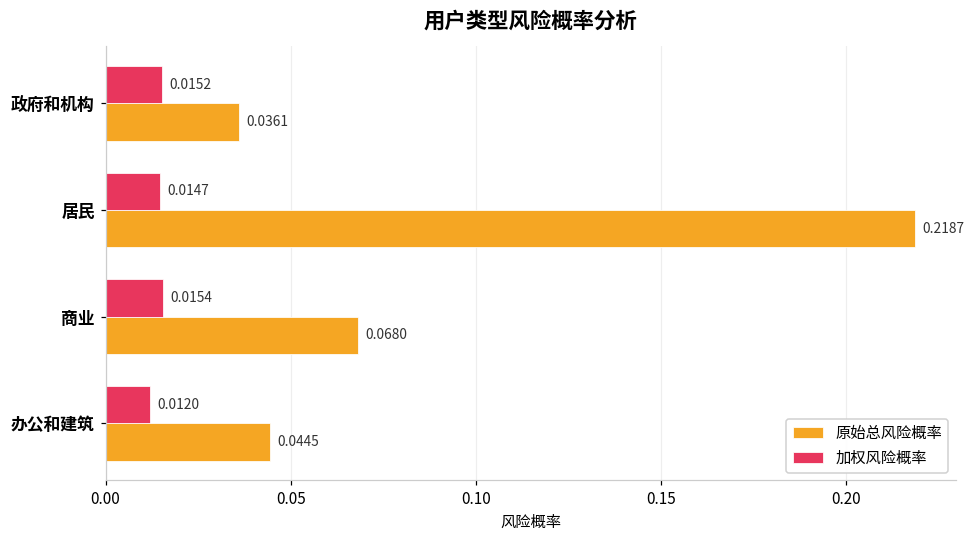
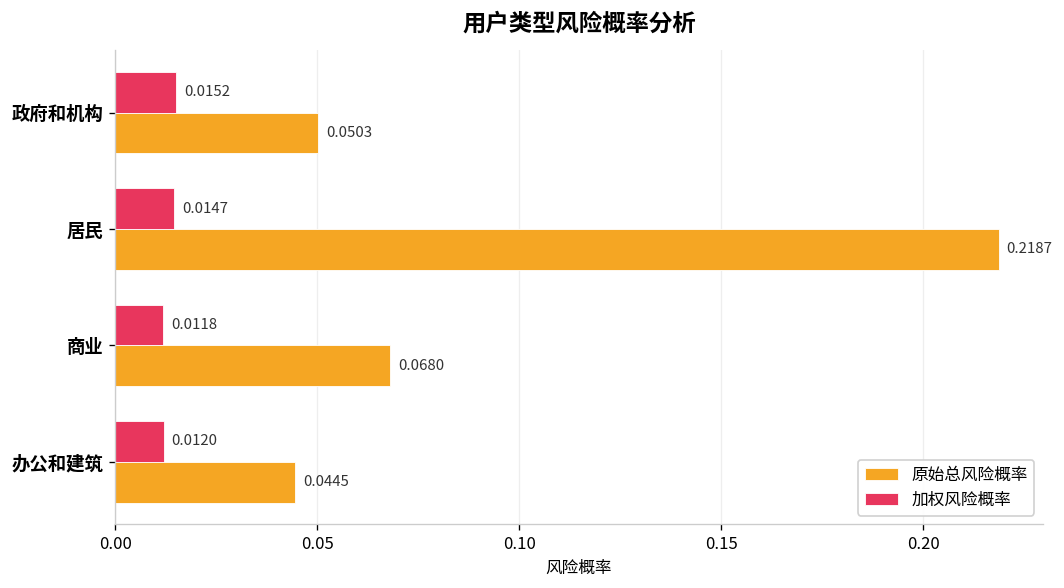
  {
    "原始总风险概率": {
-     "政府和机构": 0.0361,
+     "政府和机构": 0.0503,
      "居民": 0.2187,
      "商业": 0.0680,
      "办公和建筑": 0.0445
    },
    "加权风险概率": {
      "政府和机构": 0.0152,
      "居民": 0.0147,
-     "商业": 0.0154,
+     "商业": 0.0118,
      "办公和建筑": 0.0120
    }
  }
